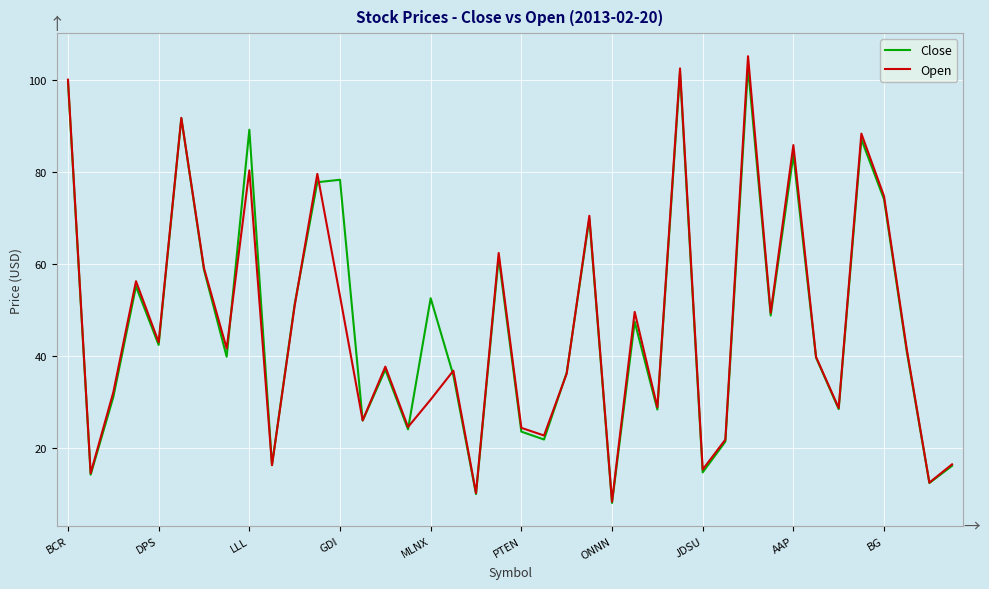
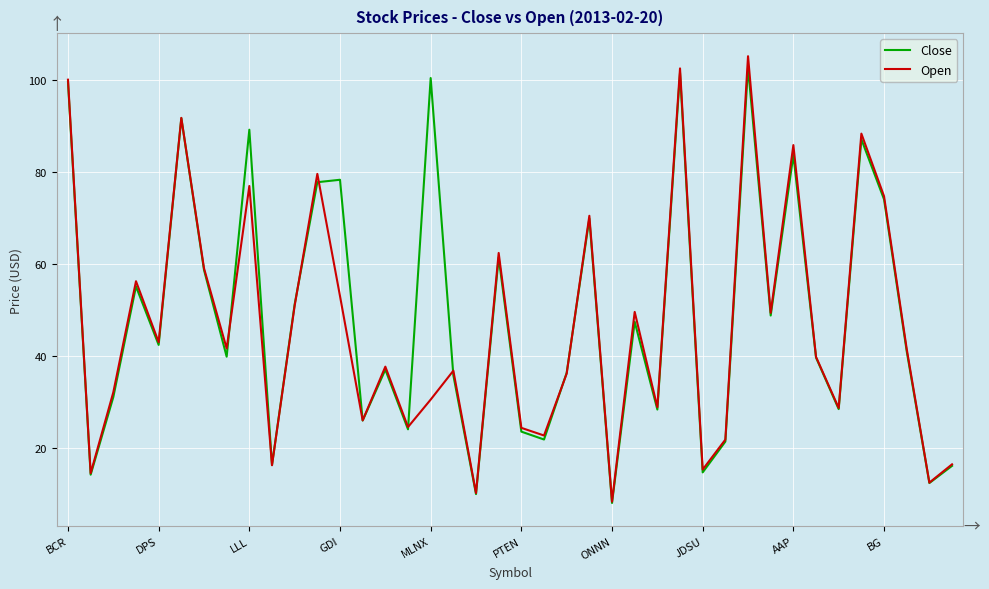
  {
    "Close": {
      "DPS": 42,
      "LLL": 89,
      "GDI": 78,
-     "MLNX": 53,
+     "MLNX": 100,
      "PTEN": 24,
      "JDSU": 15,
      "AAP": 84,
      "BG": 74
    },
    "Open": {
      "DPS": 43,
-     "LLL": 80,
+     "LLL": 77,
      "GDI": 53,
      "MLNX": 31,
      "PTEN": 24,
      "JDSU": 15,
      "AAP": 86,
      "BG": 75
    }
  }
